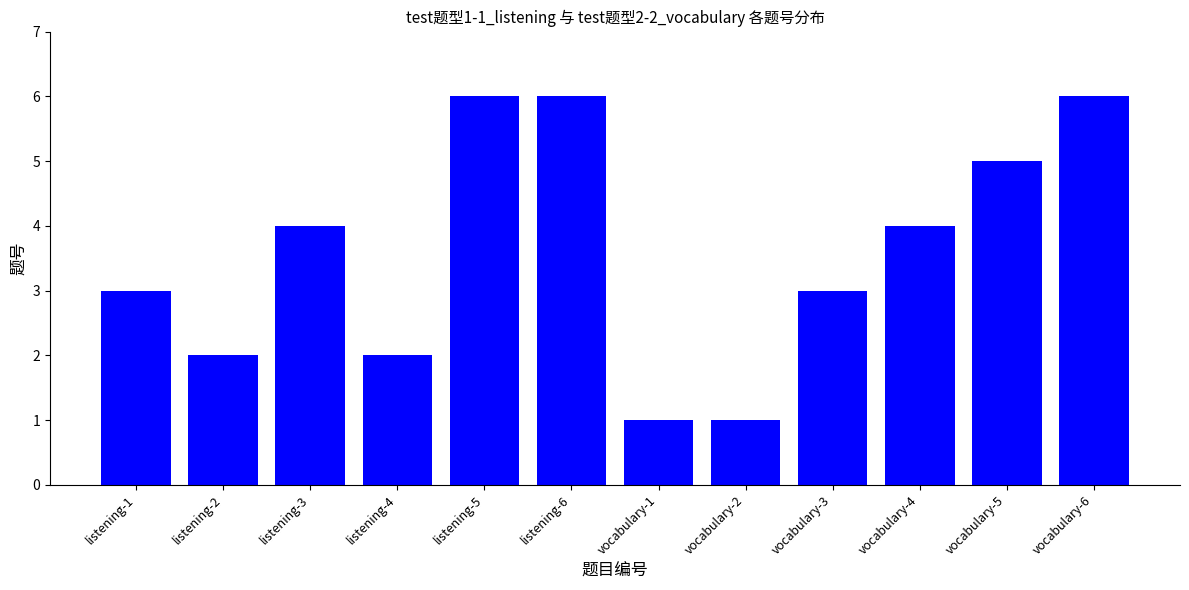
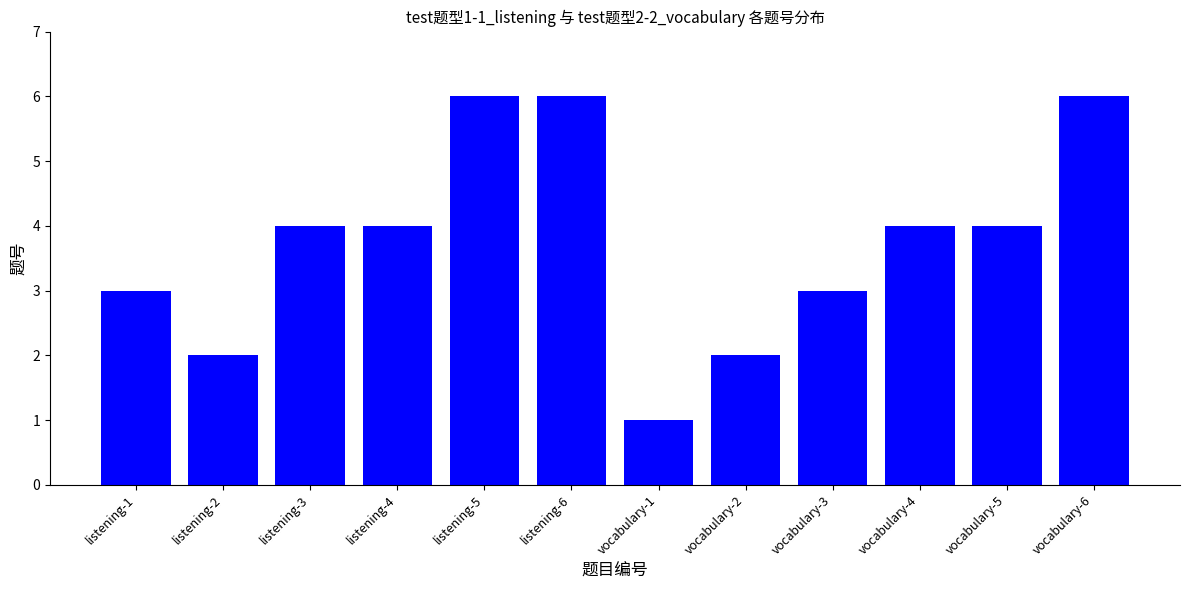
  {
    "listening-1": 3,
    "listening-2": 2,
    "listening-3": 4,
-   "listening-4": 2,
+   "listening-4": 4,
    "listening-5": 6,
    "listening-6": 6,
    "vocabulary-1": 1,
-   "vocabulary-2": 1,
+   "vocabulary-2": 2,
    "vocabulary-3": 3,
    "vocabulary-4": 4,
-   "vocabulary-5": 5,
+   "vocabulary-5": 4,
    "vocabulary-6": 6
  }
